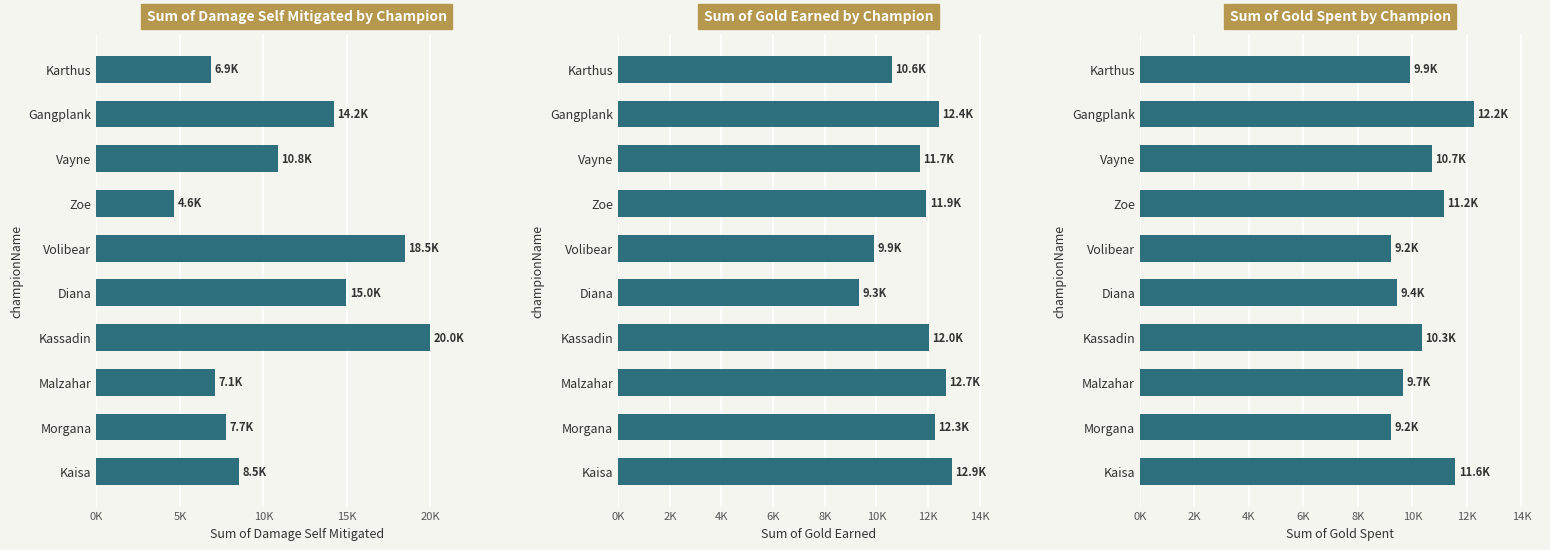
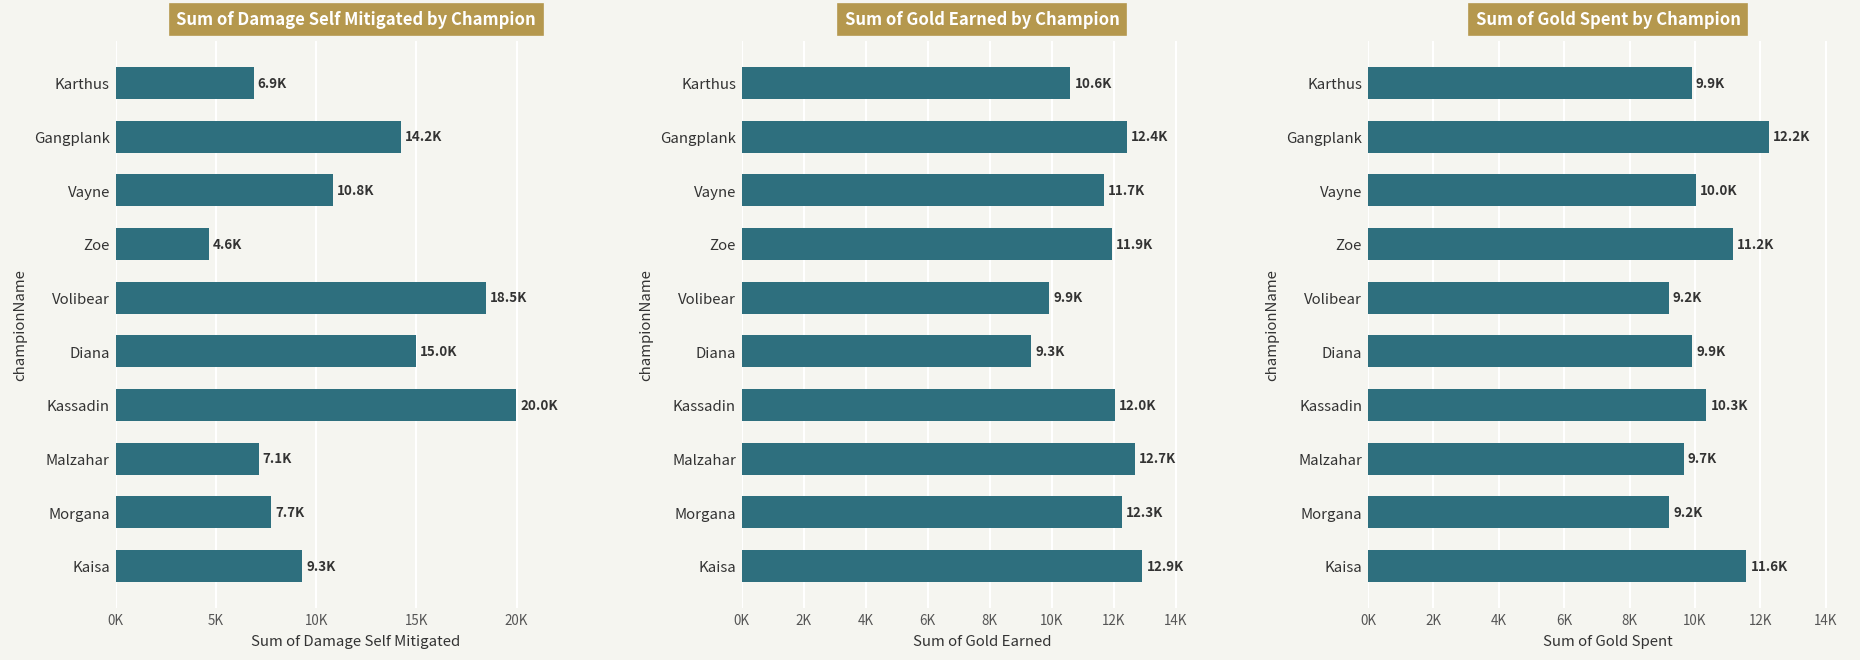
  {
    "Sum of Damage Self Mitigated by Champion": {
      "Karthus": "6.9K",
      "Gangplank": "14.2K",
      "Vayne": "10.8K",
      "Zoe": "4.6K",
      "Volibear": "18.5K",
      "Diana": "15.0K",
      "Kassadin": "20.0K",
      "Malzahar": "7.1K",
      "Morgana": "7.7K",
-     "Kaisa": "8.5K"
+     "Kaisa": "9.3K"
    },
    "Sum of Gold Earned by Champion": {
      "Karthus": "10.6K",
      "Gangplank": "12.4K",
      "Vayne": "11.7K",
      "Zoe": "11.9K",
      "Volibear": "9.9K",
      "Diana": "9.3K",
      "Kassadin": "12.0K",
      "Malzahar": "12.7K",
      "Morgana": "12.3K",
      "Kaisa": "12.9K"
    },
    "Sum of Gold Spent by Champion": {
      "Karthus": "9.9K",
      "Gangplank": "12.2K",
-     "Vayne": "10.7K",
+     "Vayne": "10.0K",
      "Zoe": "11.2K",
      "Volibear": "9.2K",
-     "Diana": "9.4K",
+     "Diana": "9.9K",
      "Kassadin": "10.3K",
      "Malzahar": "9.7K",
      "Morgana": "9.2K",
      "Kaisa": "11.6K"
    }
  }
